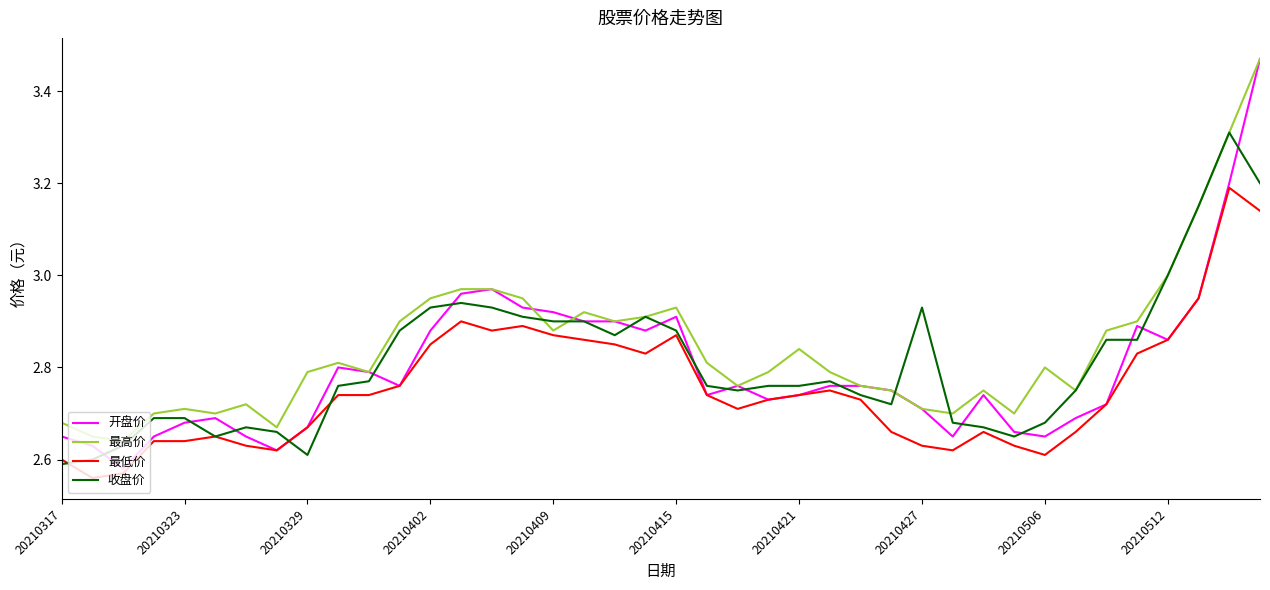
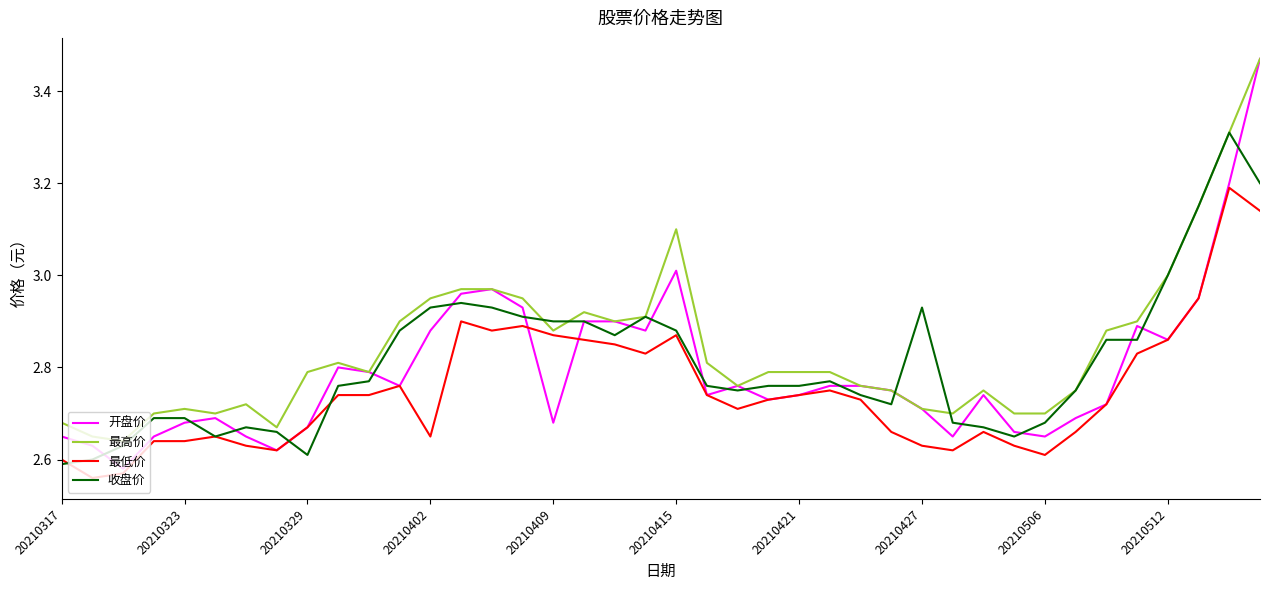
  {
    "开盘价": {
      "20210317": 2.65,
      "20210323": 2.68,
      "20210402": 2.88,
-     "20210409": 2.92,
-     "20210415": 2.91,
+     "20210409": 2.68,
+     "20210415": 3.01,
      "20210506": 2.65
    },
    "最高价": {
      "20210317": 2.68,
      "20210323": 2.71,
      "20210329": 2.79,
      "20210402": 2.95,
      "20210409": 2.88,
-     "20210415": 2.93,
-     "20210421": 2.84,
-     "20210506": 2.8
+     "20210415": 3.10,
+     "20210421": 2.79,
+     "20210506": 2.7
    },
    "最低价": {
      "20210317": 2.60,
      "20210323": 2.64,
-     "20210402": 2.85,
+     "20210402": 2.65,
      "20210409": 2.87,
      "20210415": 2.87,
      "20210427": 2.63,
      "20210506": 2.61
    },
    "收盘价": {
      "20210317": 2.59,
      "20210323": 2.69,
      "20210329": 2.61,
      "20210402": 2.93,
      "20210409": 2.90,
      "20210415": 2.88,
      "20210421": 2.76,
      "20210427": 2.93,
      "20210506": 2.68
    }
  }
